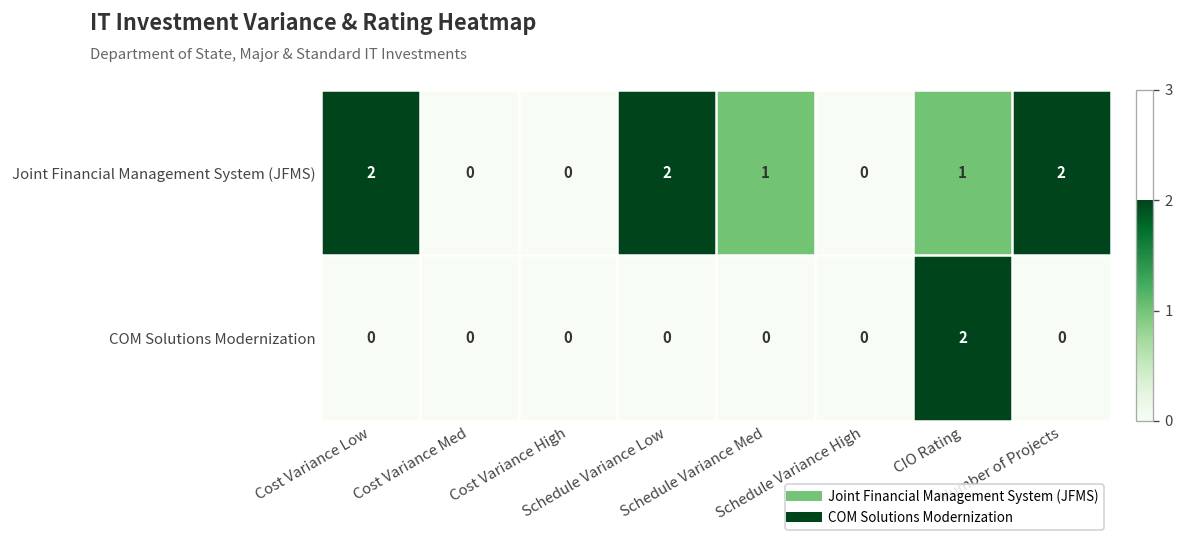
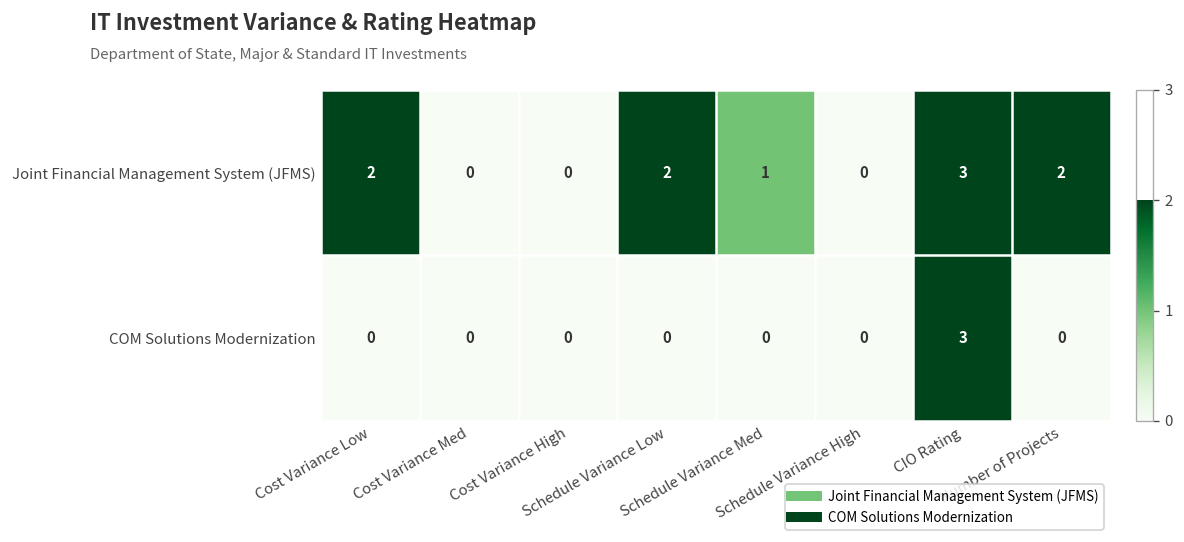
  {
    "Joint Financial Management System (JFMS)": {
      "Cost Variance Low": 2,
      "Cost Variance Med": 0,
      "Cost Variance High": 0,
      "Schedule Variance Low": 2,
      "Schedule Variance Med": 1,
      "Schedule Variance High": 0,
-     "CIO Rating": 1,
+     "CIO Rating": 3,
      "Number of Projects": 2
    },
    "COM Solutions Modernization": {
      "Cost Variance Low": 0,
      "Cost Variance Med": 0,
      "Cost Variance High": 0,
      "Schedule Variance Low": 0,
      "Schedule Variance Med": 0,
      "Schedule Variance High": 0,
-     "CIO Rating": 2,
+     "CIO Rating": 3,
      "Number of Projects": 0
    }
  }
